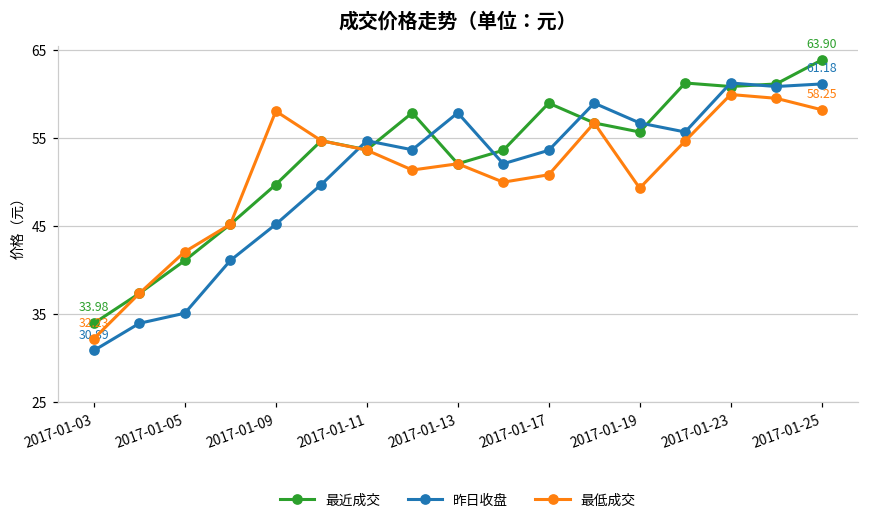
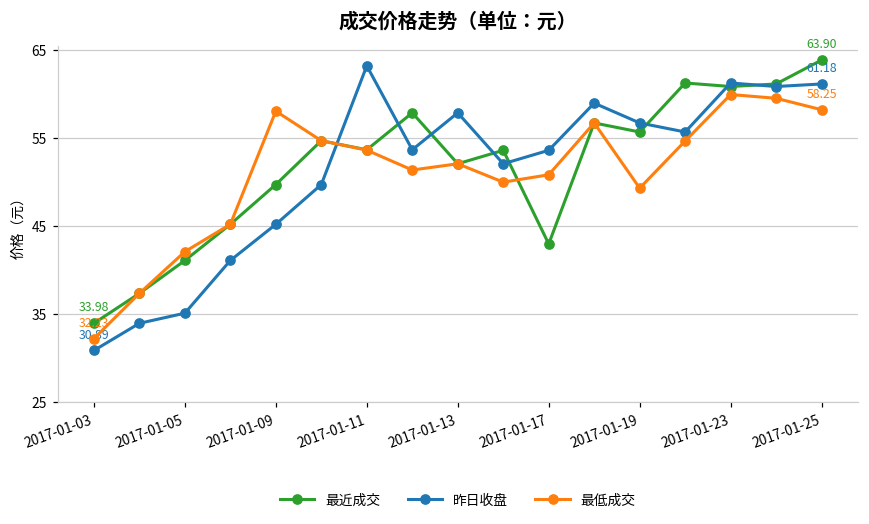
  {
    "最近成交": {
      "2017-01-05": 41,
      "2017-01-09": 50,
-     "2017-01-17": 59,
+     "2017-01-17": 43,
      "2017-01-19": 56,
      "2017-01-23": 61
    },
    "昨日收盘": {
      "2017-01-05": 35,
      "2017-01-09": 45,
-     "2017-01-11": 55,
+     "2017-01-11": 63,
      "2017-01-13": 58,
      "2017-01-17": 54,
      "2017-01-19": 57,
      "2017-01-23": 61
    },
    "最低成交": {
      "2017-01-25": 58.25
    }
  }
